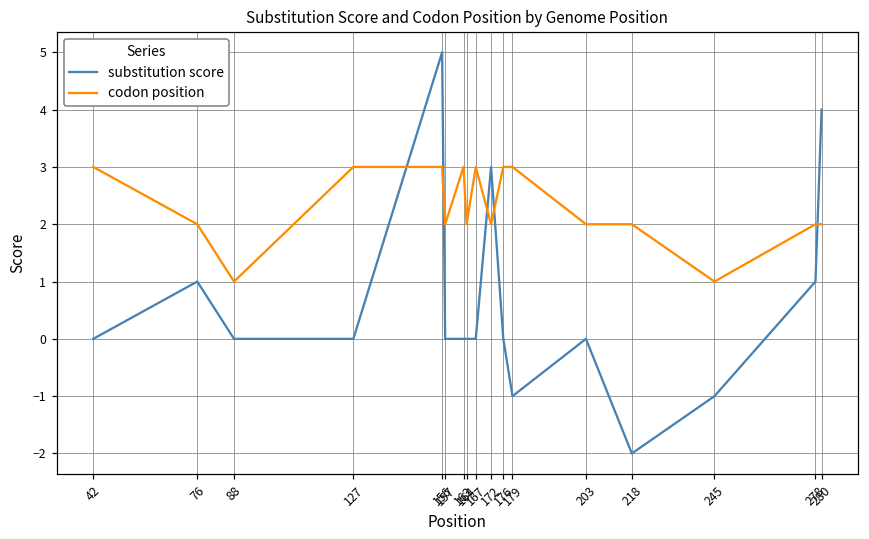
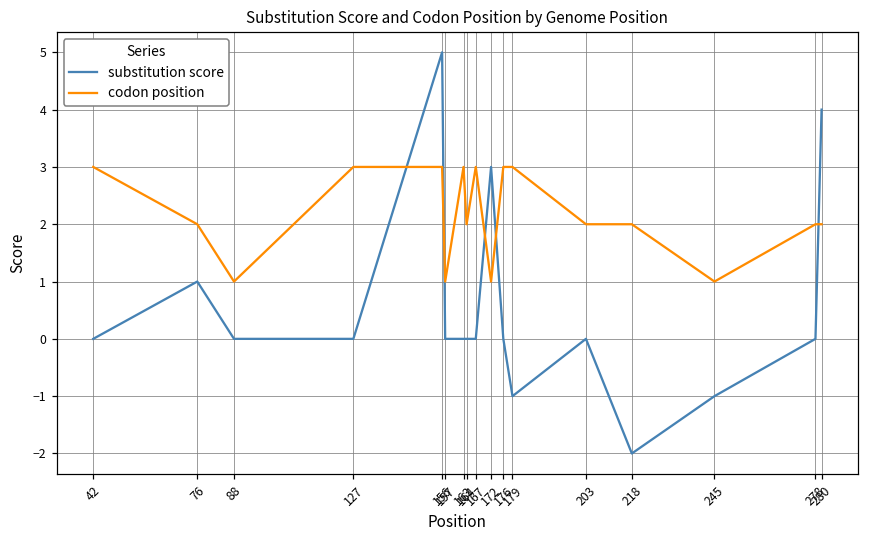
  {
    "substitution score": {
      "42": 0,
      "76": 1,
      "88": 0,
      "127": 0,
      "156": 5,
      "157": 0,
      "163": 0,
      "164": 0,
      "167": 0,
      "172": 3,
      "176": 0,
      "179": -1,
      "203": 0,
      "218": -2,
      "245": -1,
-     "278": 1,
+     "278": 0,
      "280": 4
    },
    "codon position": {
      "42": 3,
      "76": 2,
      "88": 1,
      "127": 3,
      "156": 3,
-     "157": 2,
+     "157": 1,
      "163": 3,
      "164": 2,
      "167": 3,
-     "172": 2,
+     "172": 1,
      "176": 3,
      "179": 3,
      "203": 2,
      "218": 2,
      "245": 1,
      "278": 2,
      "280": 2
    }
  }
